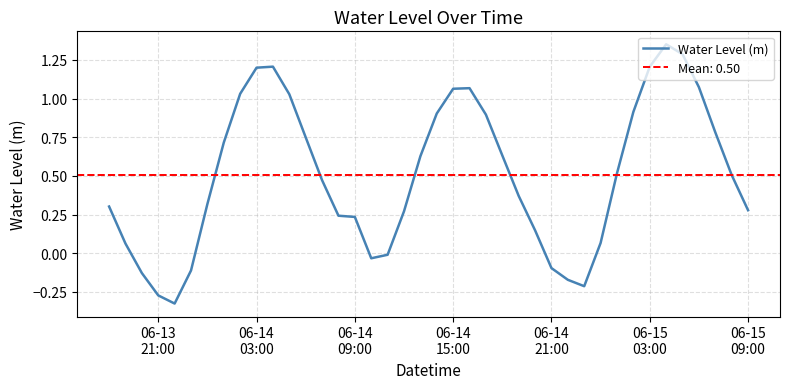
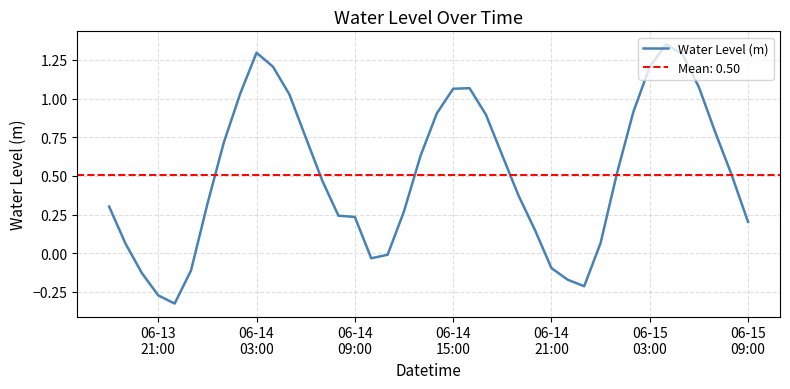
  {
    "06-13 21:00": -0.27,
-   "06-14 03:00": 1.20,
+   "06-14 03:00": 1.30,
    "06-14 09:00": 0.23,
    "06-14 15:00": 1.06,
    "06-14 21:00": -0.10,
-   "06-15 09:00": 0.28
+   "06-15 09:00": 0.20
  }
